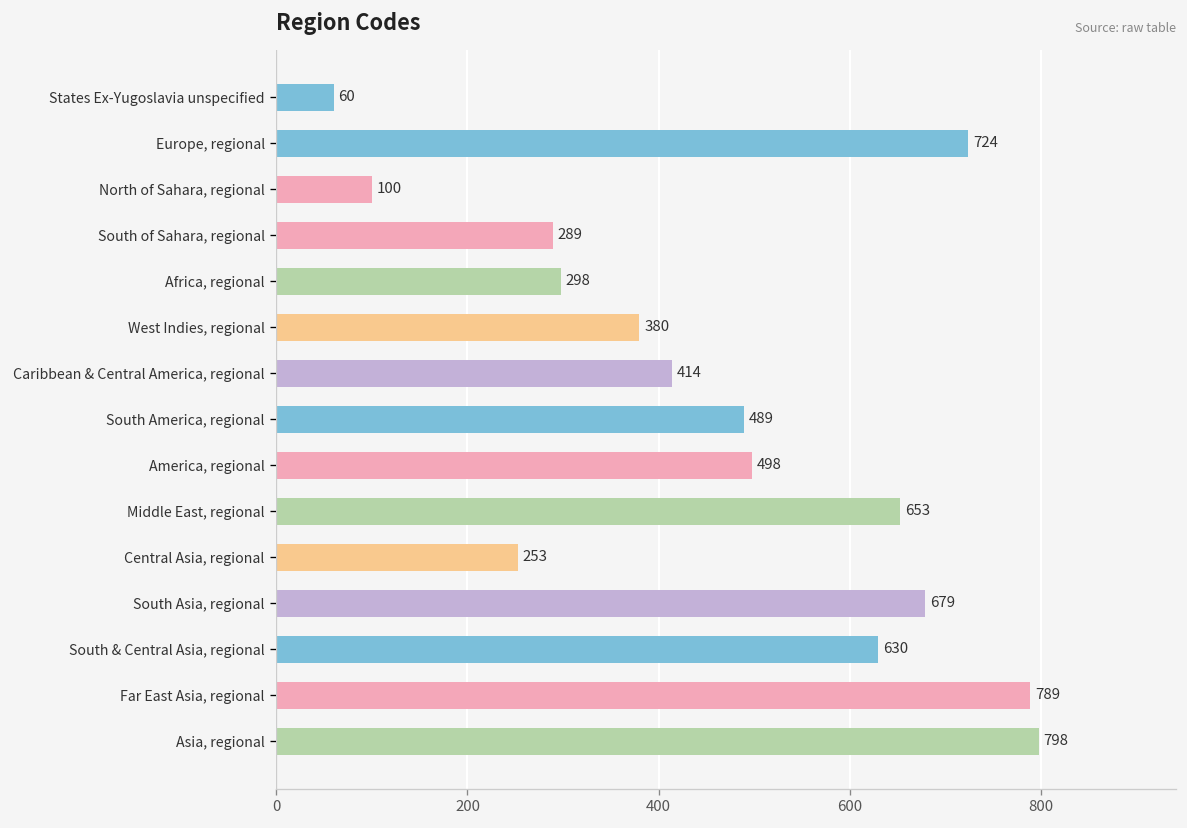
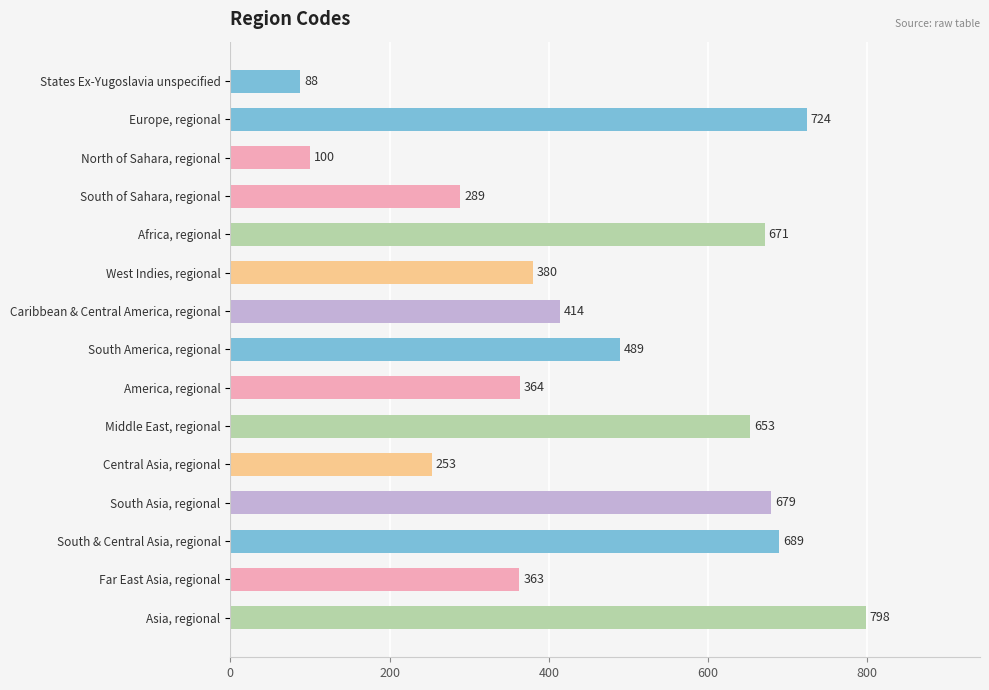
  {
-   "States Ex-Yugoslavia unspecified": 60,
+   "States Ex-Yugoslavia unspecified": 88,
    "Europe, regional": 724,
    "North of Sahara, regional": 100,
    "South of Sahara, regional": 289,
-   "Africa, regional": 298,
+   "Africa, regional": 671,
    "West Indies, regional": 380,
    "Caribbean & Central America, regional": 414,
    "South America, regional": 489,
-   "America, regional": 498,
+   "America, regional": 364,
    "Middle East, regional": 653,
    "Central Asia, regional": 253,
    "South Asia, regional": 679,
-   "South & Central Asia, regional": 630,
-   "Far East Asia, regional": 789,
+   "South & Central Asia, regional": 689,
+   "Far East Asia, regional": 363,
    "Asia, regional": 798
  }
